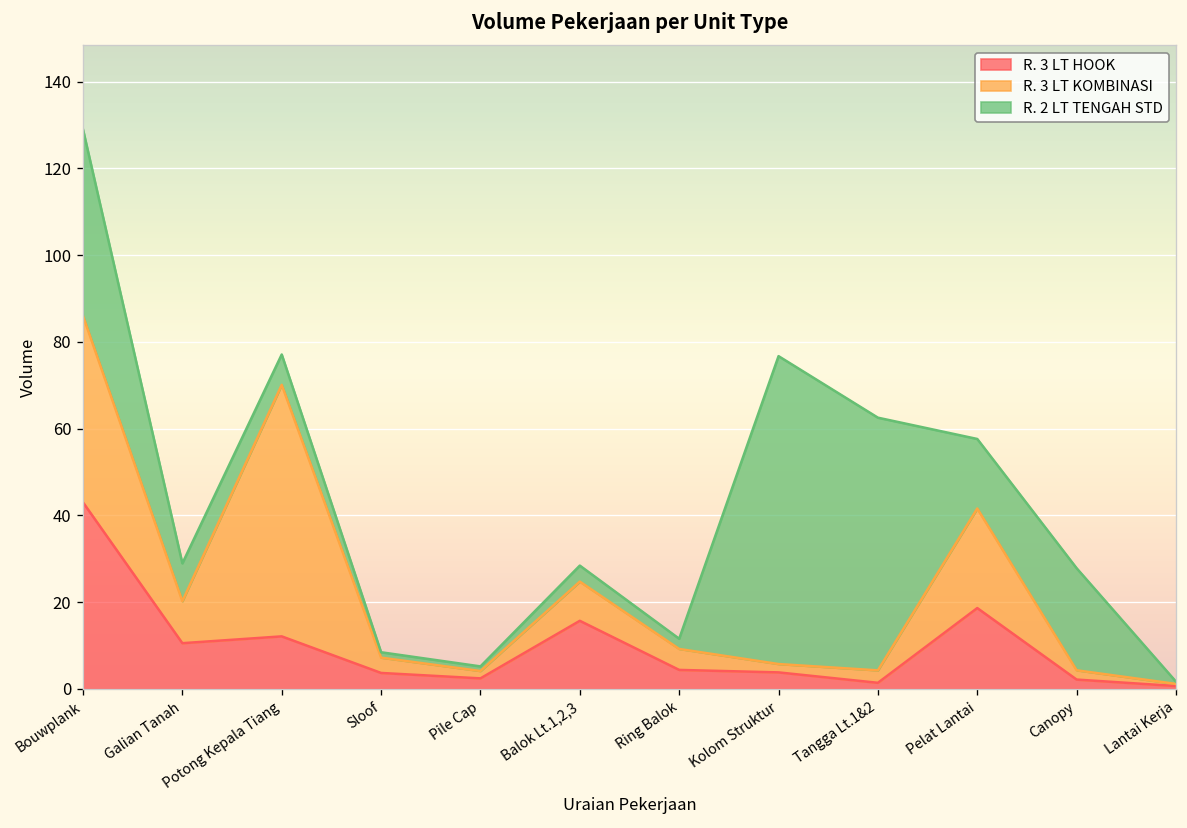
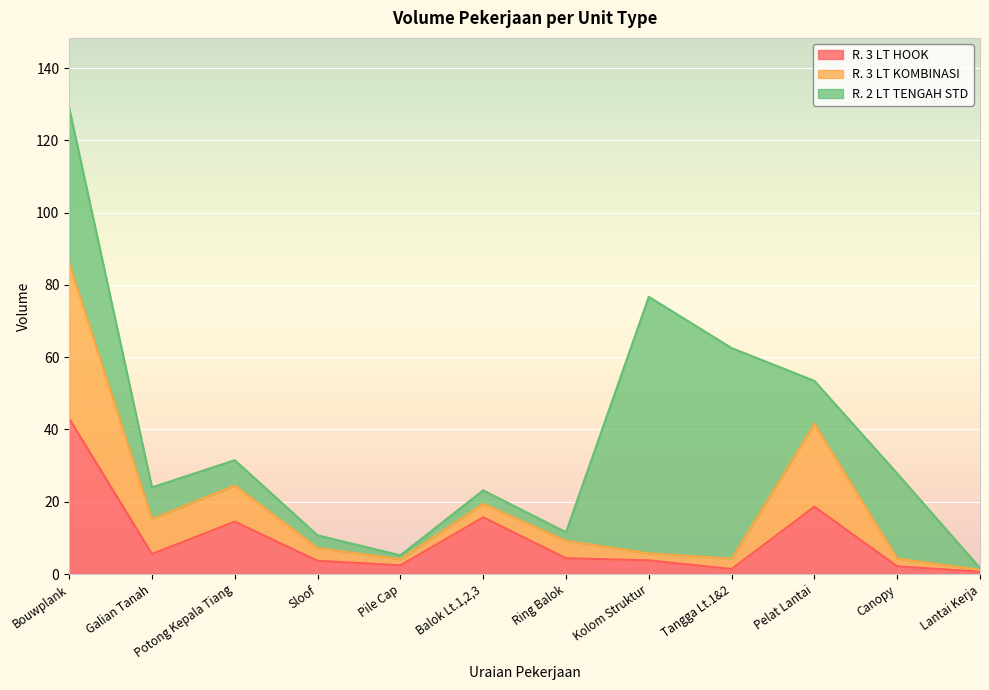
  {
    "R. 3 LT HOOK": {
      "Bouwplank": 43,
-     "Galian Tanah": 11,
-     "Potong Kepala Tiang": 12,
+     "Galian Tanah": 6,
+     "Potong Kepala Tiang": 15,
      "Sloof": 4,
      "Pile Cap": 2,
      "Balok Lt.1,2,3": 16,
      "Ring Balok": 4,
      "Kolom Struktur": 4,
      "Tangga Lt.1&2": 1,
      "Pelat Lantai": 19,
      "Canopy": 2
    },
    "R. 3 LT KOMBINASI": {
      "Bouwplank": 43,
      "Galian Tanah": 10,
-     "Potong Kepala Tiang": 58,
+     "Potong Kepala Tiang": 10,
      "Sloof": 4,
      "Pile Cap": 2,
-     "Balok Lt.1,2,3": 9,
+     "Balok Lt.1,2,3": 4,
      "Ring Balok": 5,
      "Kolom Struktur": 2,
      "Tangga Lt.1&2": 3,
      "Pelat Lantai": 23,
      "Canopy": 2
    },
    "R. 2 LT TENGAH STD": {
      "Bouwplank": 43,
      "Galian Tanah": 9,
      "Potong Kepala Tiang": 7,
-     "Sloof": 1,
+     "Sloof": 4,
      "Pile Cap": 1,
      "Balok Lt.1,2,3": 4,
      "Ring Balok": 2,
      "Kolom Struktur": 71,
      "Tangga Lt.1&2": 58,
-     "Pelat Lantai": 16,
+     "Pelat Lantai": 12,
      "Canopy": 24
    }
  }
